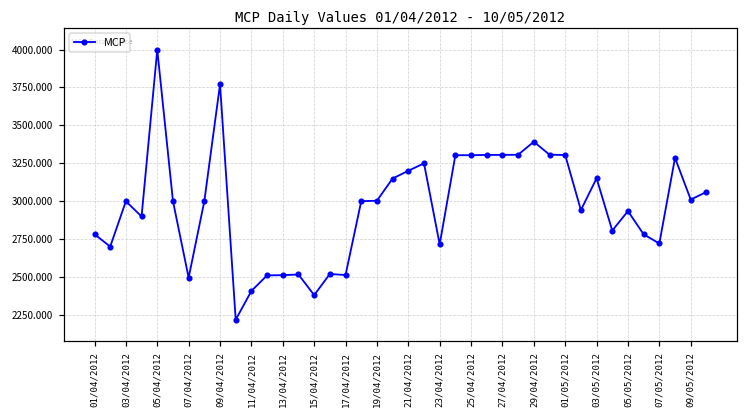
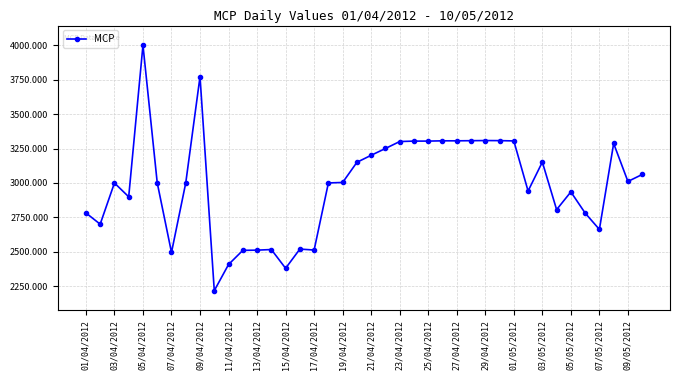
  {
    "01/04/2012": 2780,
    "03/04/2012": 3000,
    "05/04/2012": 4000,
    "07/04/2012": 2500,
    "09/04/2012": 3770,
    "11/04/2012": 2410,
    "13/04/2012": 2510,
    "15/04/2012": 2380,
    "17/04/2012": 2510,
    "19/04/2012": 3000,
    "21/04/2012": 3200,
-   "23/04/2012": 2720,
+   "23/04/2012": 3300,
    "25/04/2012": 3300,
    "27/04/2012": 3310,
-   "29/04/2012": 3390,
+   "29/04/2012": 3310,
    "01/05/2012": 3310,
    "03/05/2012": 3150,
    "05/05/2012": 2940,
-   "07/05/2012": 2720,
+   "07/05/2012": 2660,
    "09/05/2012": 3010
  }
